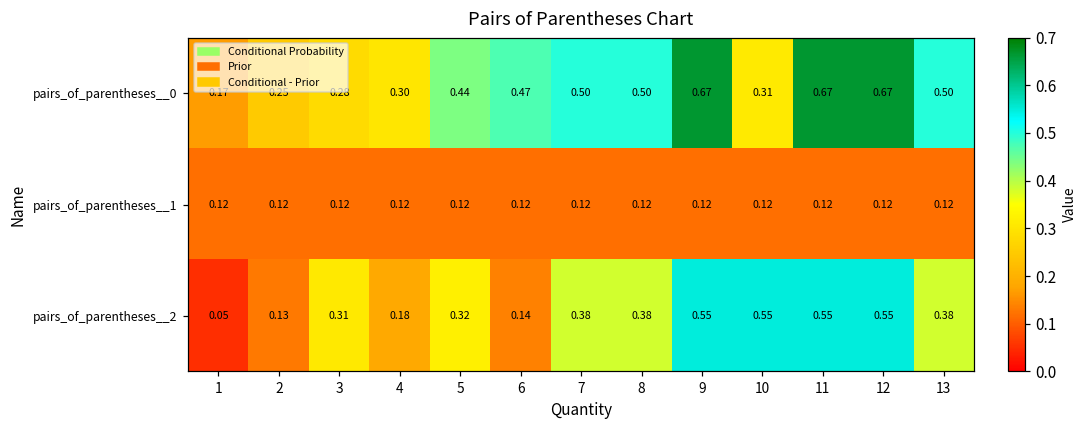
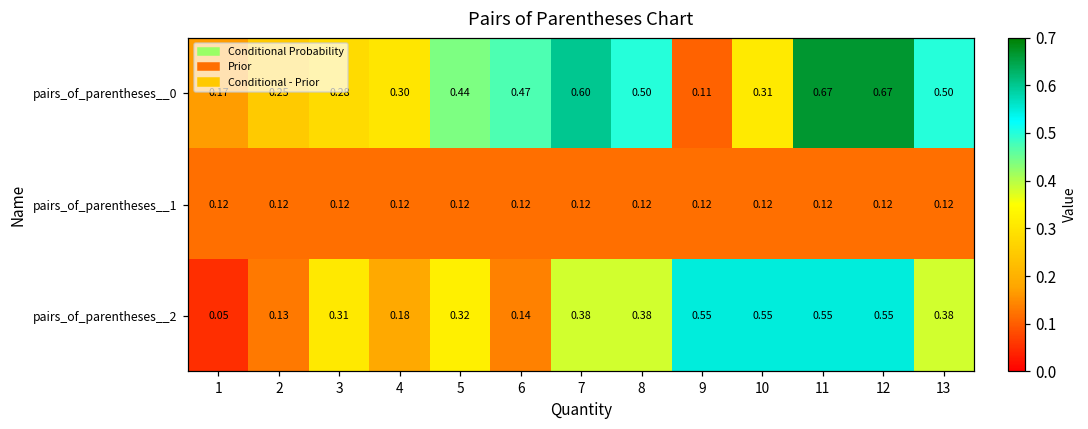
  {
    "pairs_of_parentheses__0": {
      "4": 0.30,
      "5": 0.44,
      "6": 0.47,
-     "7": 0.50,
+     "7": 0.60,
      "8": 0.50,
-     "9": 0.67,
+     "9": 0.11,
      "10": 0.31,
      "11": 0.67,
      "12": 0.67,
      "13": 0.50
    },
    "pairs_of_parentheses__1": {
      "1": 0.12,
      "2": 0.12,
      "3": 0.12,
      "4": 0.12,
      "5": 0.12,
      "6": 0.12,
      "7": 0.12,
      "8": 0.12,
      "9": 0.12,
      "10": 0.12,
      "11": 0.12,
      "12": 0.12,
      "13": 0.12
    },
    "pairs_of_parentheses__2": {
      "1": 0.05,
      "2": 0.13,
      "3": 0.31,
      "4": 0.18,
      "5": 0.32,
      "6": 0.14,
      "7": 0.38,
      "8": 0.38,
      "9": 0.55,
      "10": 0.55,
      "11": 0.55,
      "12": 0.55,
      "13": 0.38
    }
  }
